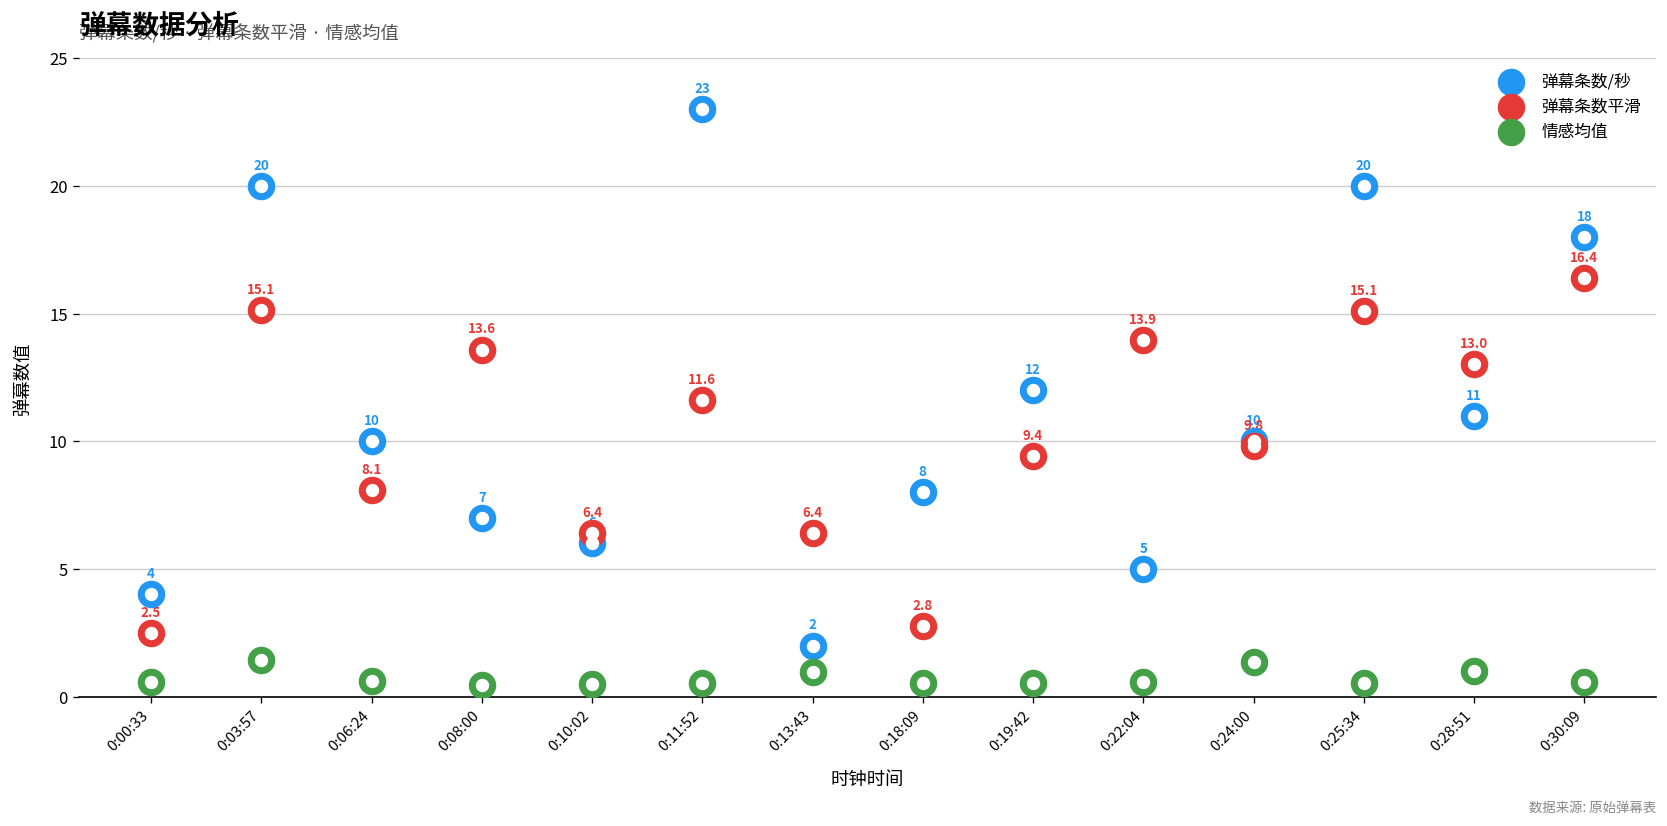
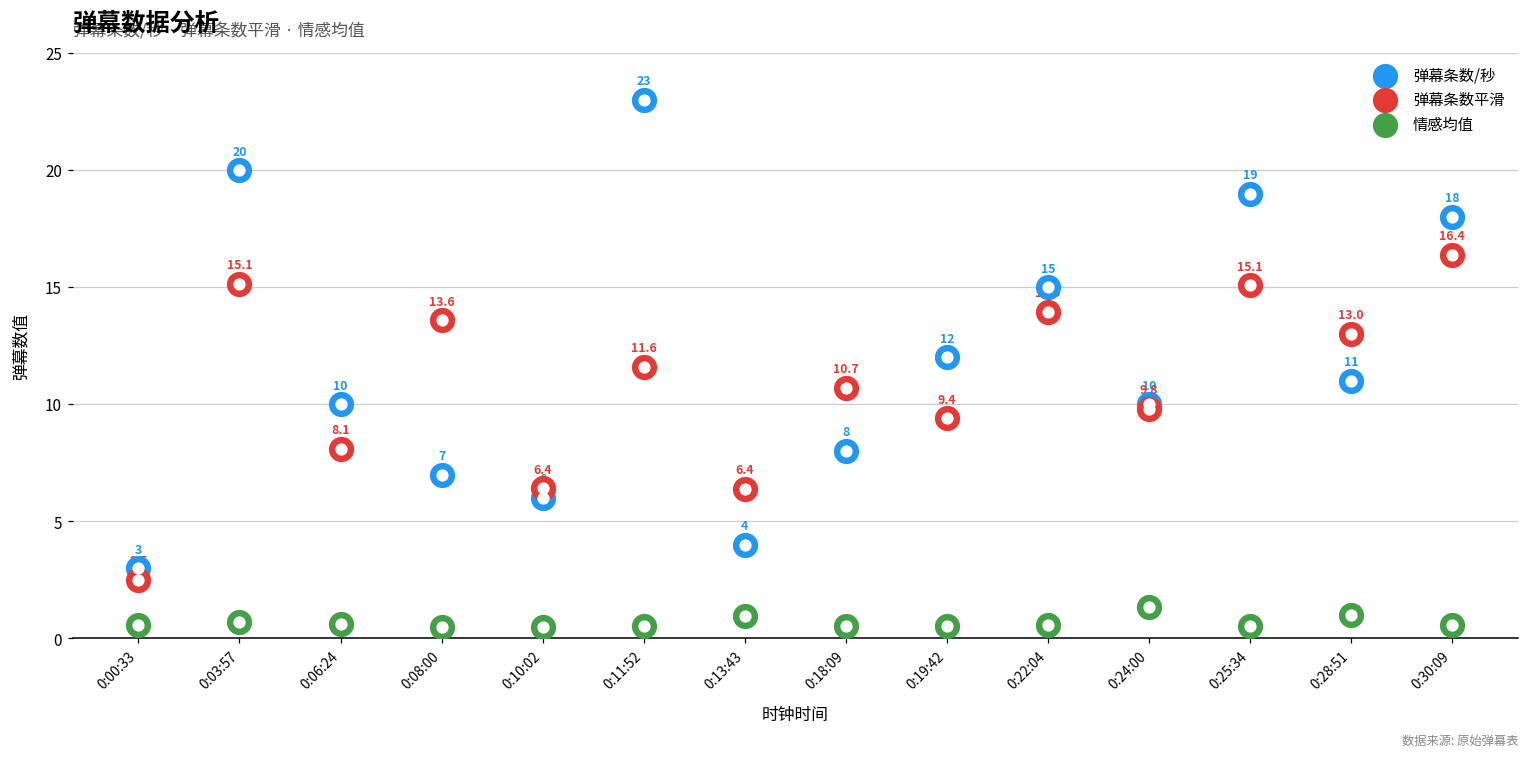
  {
    "弹幕条数/秒": {
-     "0:00:33": 4,
-     "0:13:43": 2,
-     "0:22:04": 5,
-     "0:25:34": 20
+     "0:00:33": 3,
+     "0:13:43": 4,
+     "0:22:04": 15,
+     "0:25:34": 19
    },
    "弹幕条数平滑": {
-     "0:18:09": 2.8
+     "0:18:09": 10.7
    },
    "情感均值": {
-     "0:03:57": 1.4
+     "0:03:57": 0.7
    }
  }
